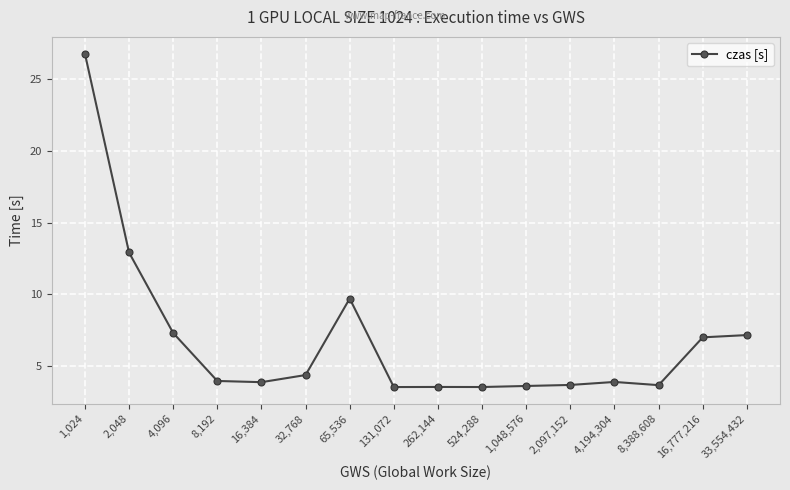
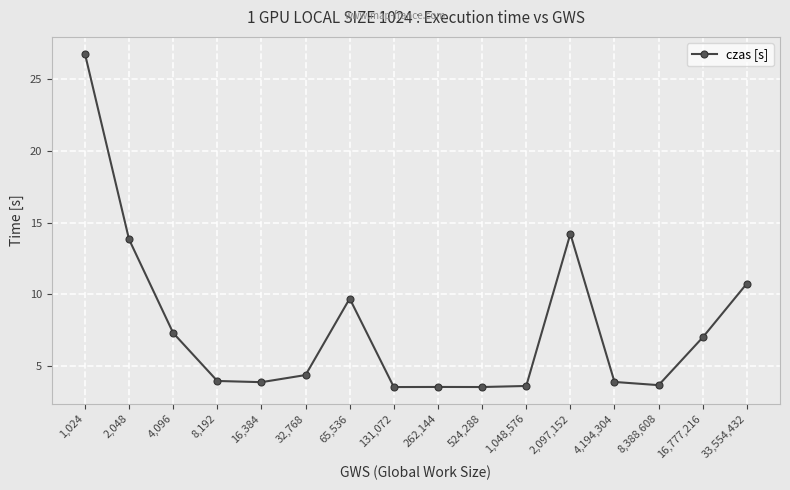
  {
    "1,024": 26.8,
-   "2,048": 12.9,
+   "2,048": 13.8,
    "4,096": 7.3,
    "8,192": 3.9,
    "16,384": 3.9,
    "32,768": 4.3,
    "65,536": 9.7,
    "131,072": 3.5,
    "262,144": 3.5,
    "524,288": 3.5,
    "1,048,576": 3.6,
-   "2,097,152": 3.7,
+   "2,097,152": 14.2,
    "4,194,304": 3.9,
    "8,388,608": 3.6,
    "16,777,216": 7.0,
-   "33,554,432": 7.1
+   "33,554,432": 10.7
  }
